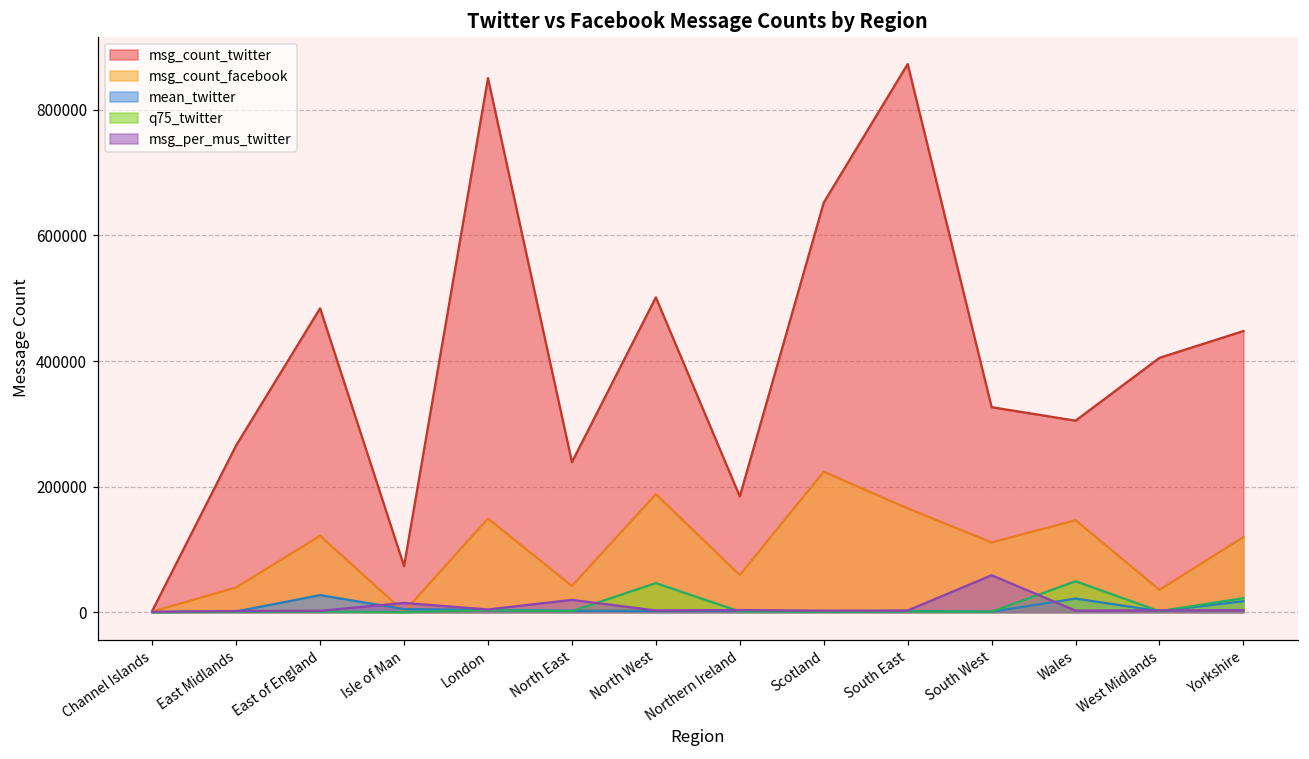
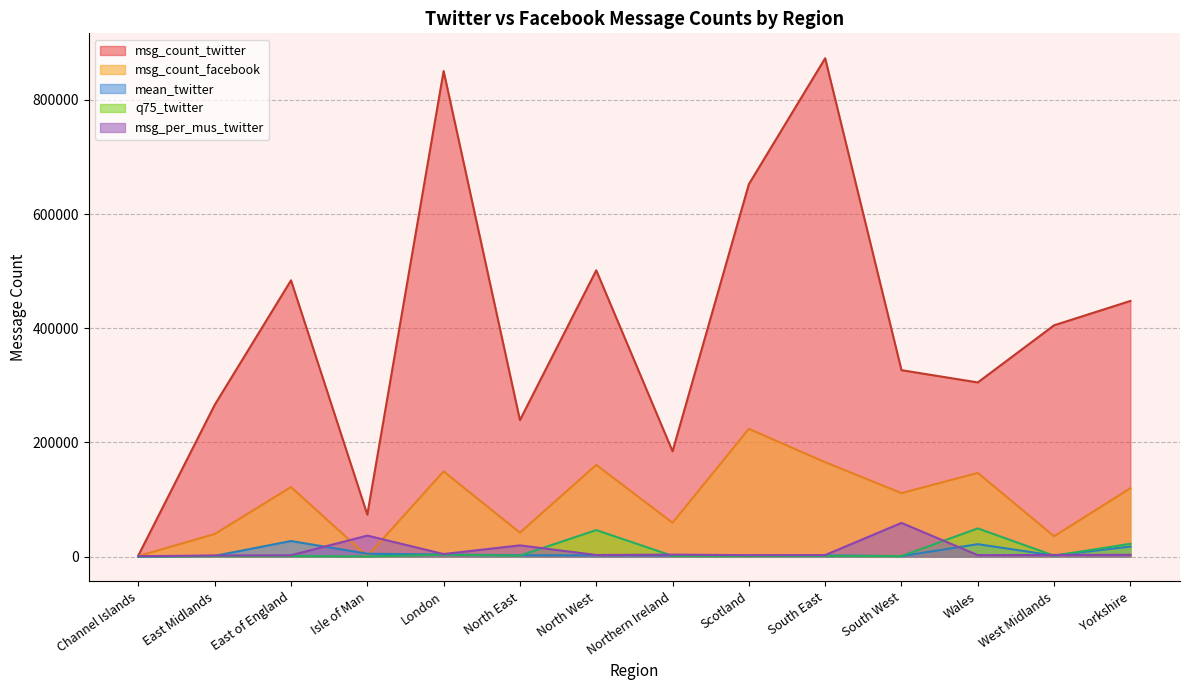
  {
    "msg_count_twitter": {
      "East Midlands": 270000,
      "East of England": 480000,
      "Isle of Man": 70000,
      "London": 850000,
      "North East": 240000,
      "North West": 500000,
      "Northern Ireland": 180000,
      "Scotland": 650000,
      "South East": 870000,
      "South West": 330000,
      "Wales": 300000,
      "West Midlands": 410000,
      "Yorkshire": 450000
    },
    "msg_count_facebook": {
      "East Midlands": 40000,
      "East of England": 120000,
      "London": 150000,
      "North East": 40000,
-     "North West": 190000,
+     "North West": 160000,
      "Northern Ireland": 60000,
      "Scotland": 220000,
      "South East": 170000,
      "South West": 110000,
      "Wales": 150000,
      "West Midlands": 40000,
      "Yorkshire": 120000
    },
    "mean_twitter": {
      "East of England": 30000,
      "Wales": 20000,
      "Yorkshire": 20000
    },
    "q75_twitter": {
      "North West": 50000,
      "Wales": 50000,
      "Yorkshire": 20000
    },
    "msg_per_mus_twitter": {
-     "Isle of Man": 10000,
+     "Isle of Man": 40000,
      "North East": 20000,
      "South West": 60000,
      "Wales": 0,
      "Yorkshire": 0
    }
  }
